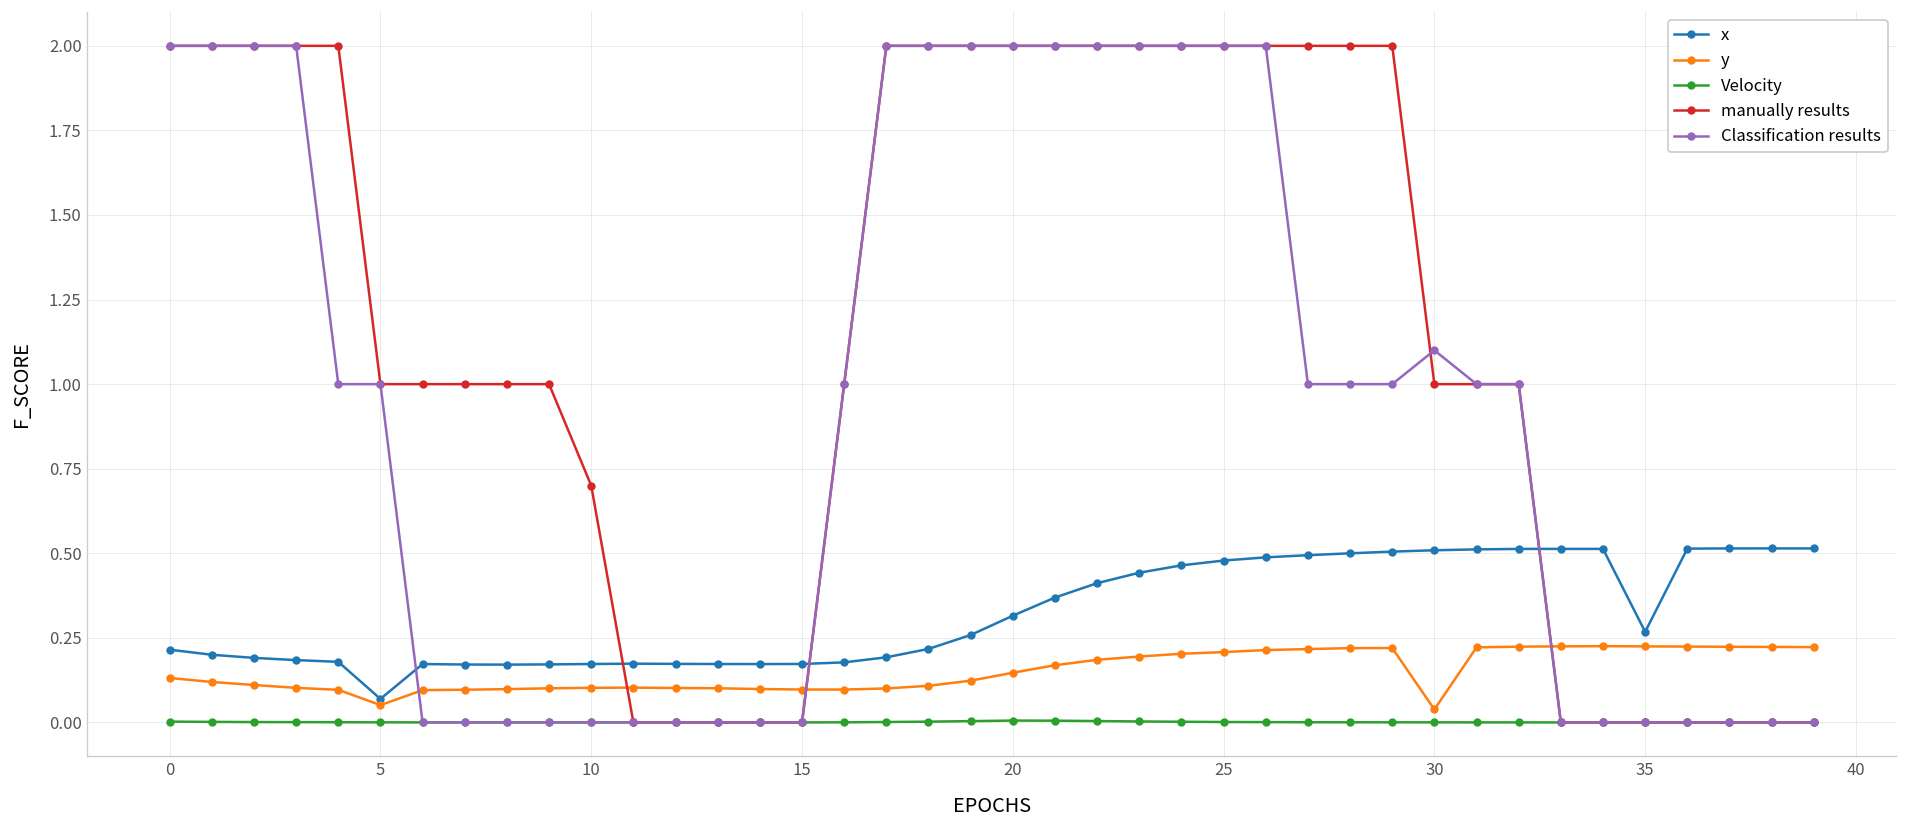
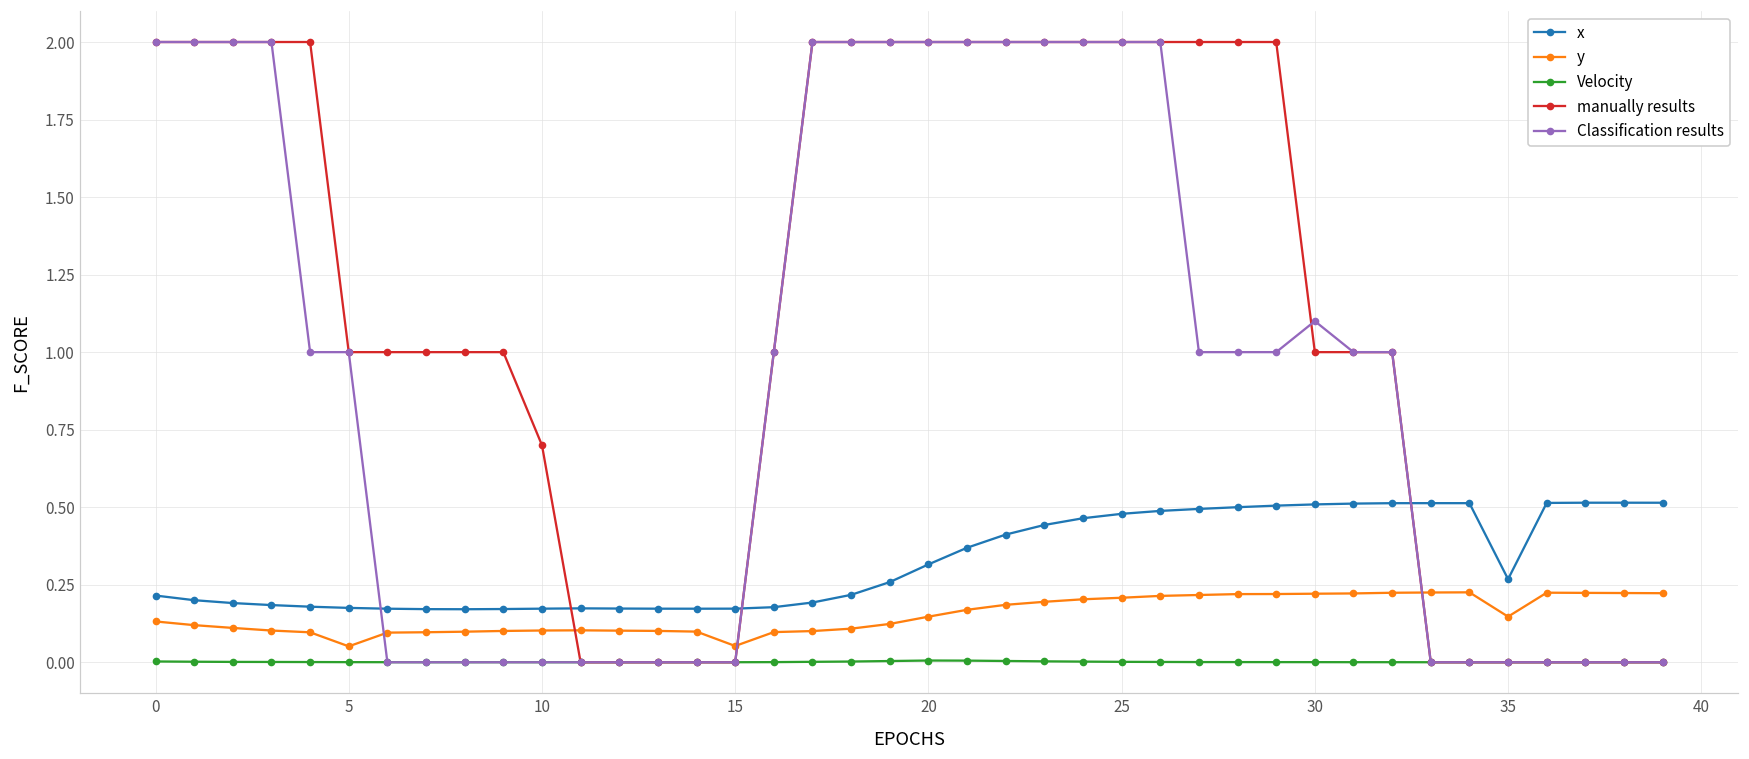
  {
    "x": {
      "0": 0.22,
-     "5": 0.07,
+     "5": 0.18,
      "10": 0.17,
      "15": 0.17,
      "20": 0.32,
      "25": 0.48,
      "30": 0.51,
      "35": 0.27
    },
    "y": {
      "0": 0.13,
      "5": 0.05,
      "10": 0.10,
-     "15": 0.10,
+     "15": 0.05,
      "20": 0.15,
      "25": 0.21,
-     "30": 0.04,
-     "35": 0.22
+     "30": 0.22,
+     "35": 0.15
    },
    "Velocity": {
      "0": 0.00,
      "5": 0.00,
      "20": 0.01,
      "25": 0.00,
      "30": 0.00
    },
    "manually results": {
      "10": 0.70,
      "30": 1.00
    },
    "Classification results": {
      "30": 1.10
    }
  }
